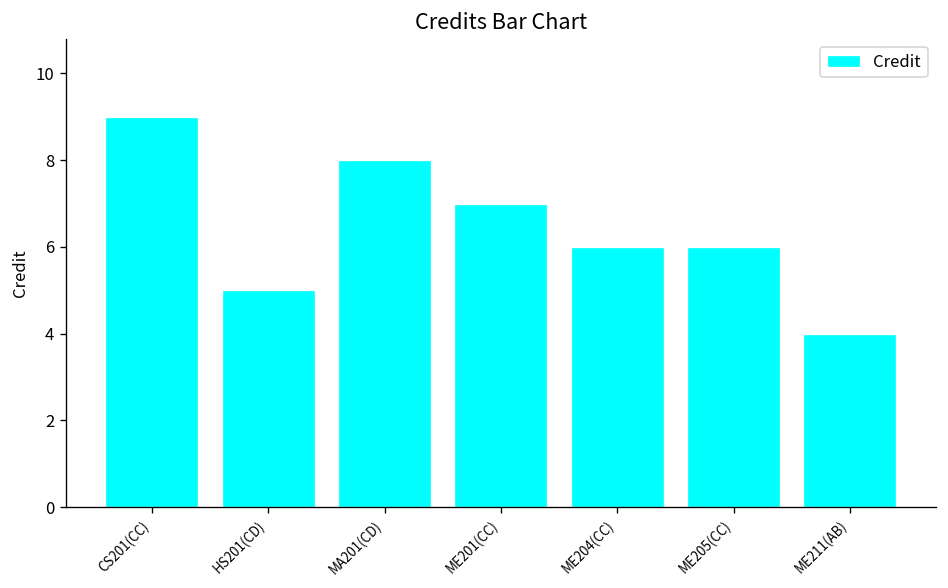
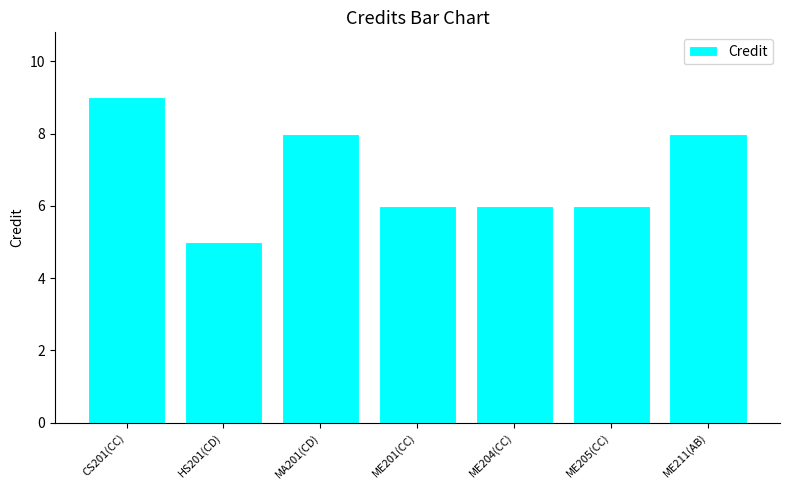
  {
    "CS201(CC)": 9,
    "HS201(CD)": 5,
    "MA201(CD)": 8,
-   "ME201(CC)": 7,
+   "ME201(CC)": 6,
    "ME204(CC)": 6,
    "ME205(CC)": 6,
-   "ME211(AB)": 4
+   "ME211(AB)": 8
  }
